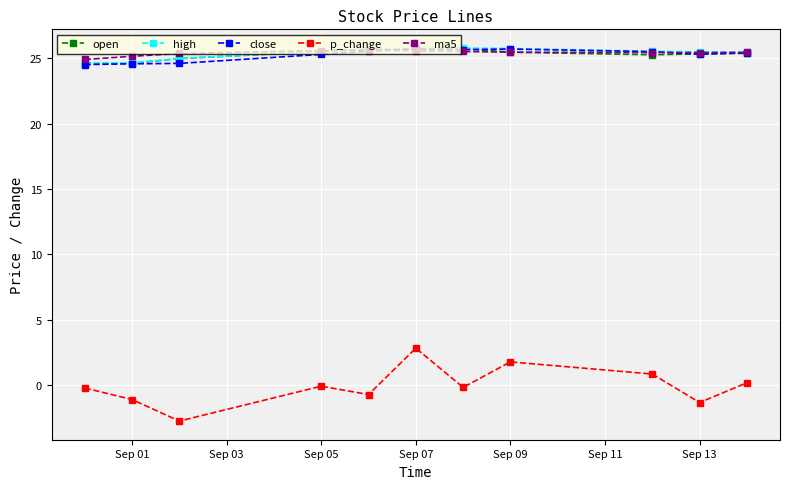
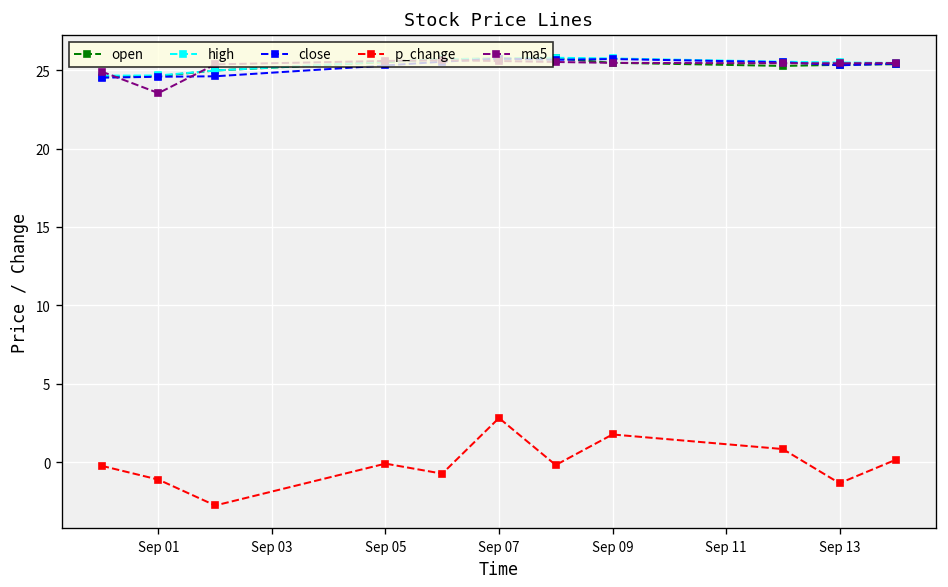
  {
    "close": {
      "Sep 05": 25.3
    },
    "p_change": {
      "Sep 01": -1.1,
      "Sep 05": -0.1,
      "Sep 07": 2.8,
      "Sep 09": 1.8,
      "Sep 13": -1.4
    },
    "ma5": {
-     "Sep 01": 25.2
+     "Sep 01": 23.5
    }
  }
